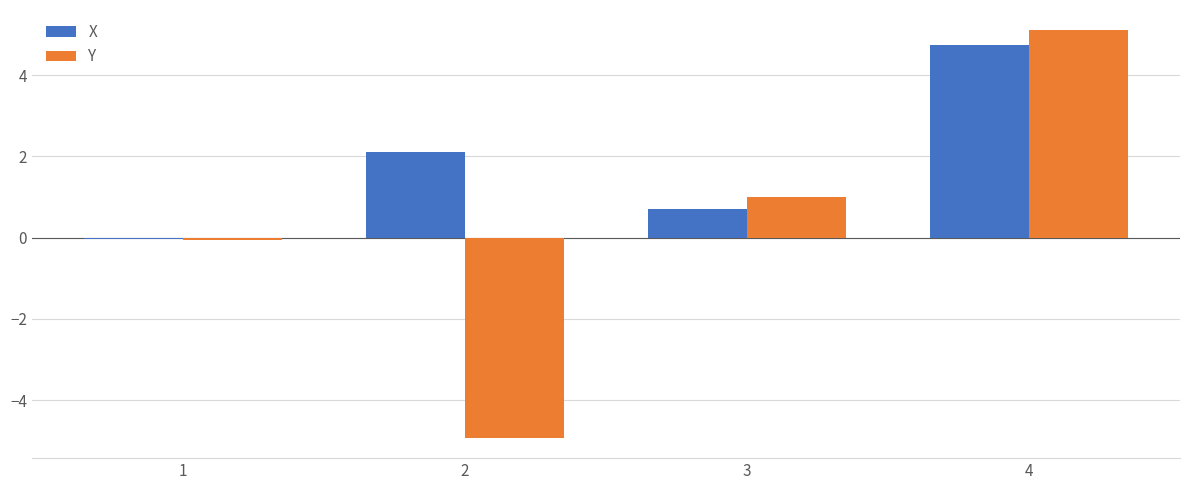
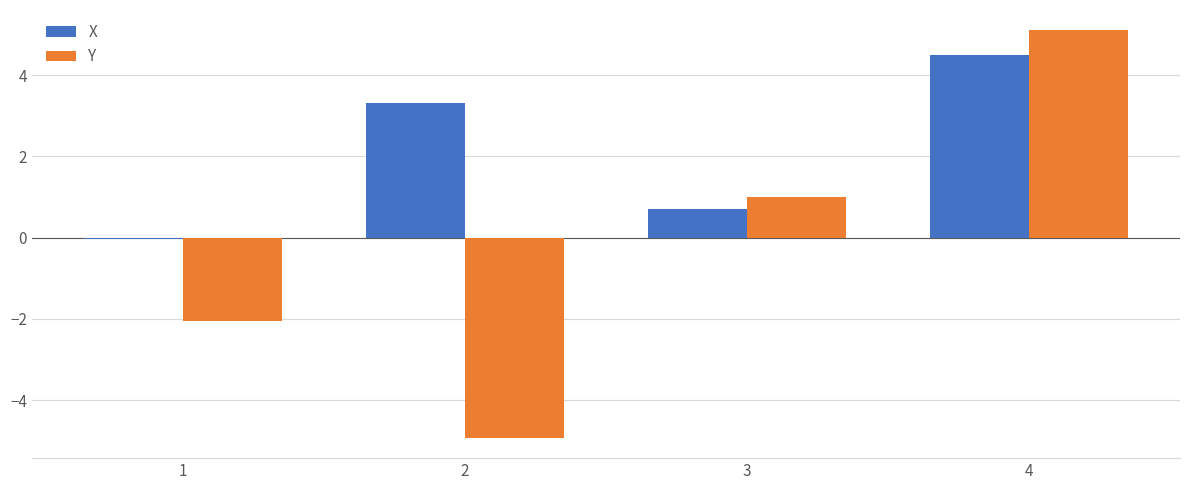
  {
    "X": {
-     "2": 2.1,
+     "2": 3.3,
      "3": 0.7,
-     "4": 4.7
+     "4": 4.5
    },
    "Y": {
-     "1": -0.1,
+     "1": -2.0,
      "2": -4.9,
      "3": 1.0,
      "4": 5.1
    }
  }
